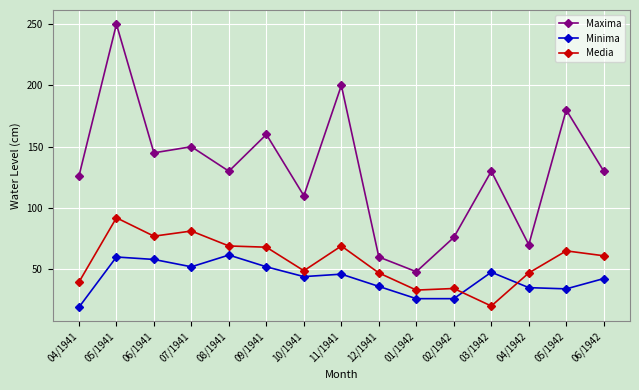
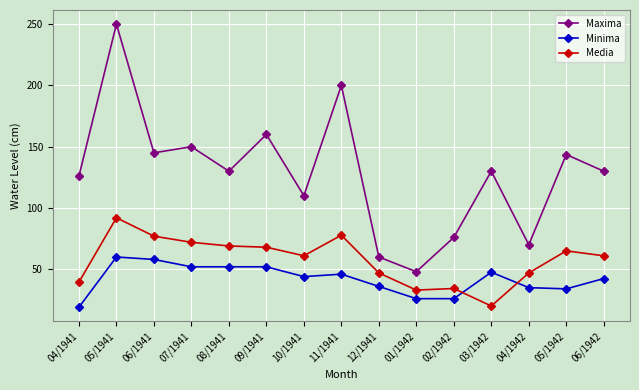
  {
    "Maxima": {
      "04/1941": 126,
      "05/1941": 250,
      "06/1941": 145,
      "07/1941": 150,
      "08/1941": 130,
      "09/1941": 160,
      "10/1941": 110,
      "11/1941": 200,
      "12/1941": 60,
      "01/1942": 48,
      "02/1942": 76,
      "03/1942": 130,
      "04/1942": 70,
-     "05/1942": 180,
+     "05/1942": 144,
      "06/1942": 130
    },
    "Minima": {
      "04/1941": 19,
      "05/1941": 60,
      "06/1941": 58,
      "07/1941": 52,
-     "08/1941": 62,
+     "08/1941": 52,
      "09/1941": 52,
      "10/1941": 44,
      "11/1941": 46,
      "12/1941": 36,
      "01/1942": 26,
      "02/1942": 26,
      "03/1942": 48,
      "04/1942": 35,
      "05/1942": 34,
      "06/1942": 42
    },
    "Media": {
      "04/1941": 40,
      "05/1941": 92,
      "06/1941": 77,
-     "07/1941": 81,
+     "07/1941": 72,
      "08/1941": 69,
      "09/1941": 68,
-     "10/1941": 49,
-     "11/1941": 69,
+     "10/1941": 61,
+     "11/1941": 78,
      "12/1941": 47,
      "01/1942": 33,
      "02/1942": 34,
      "03/1942": 20,
      "04/1942": 47,
      "05/1942": 65,
      "06/1942": 61
    }
  }
